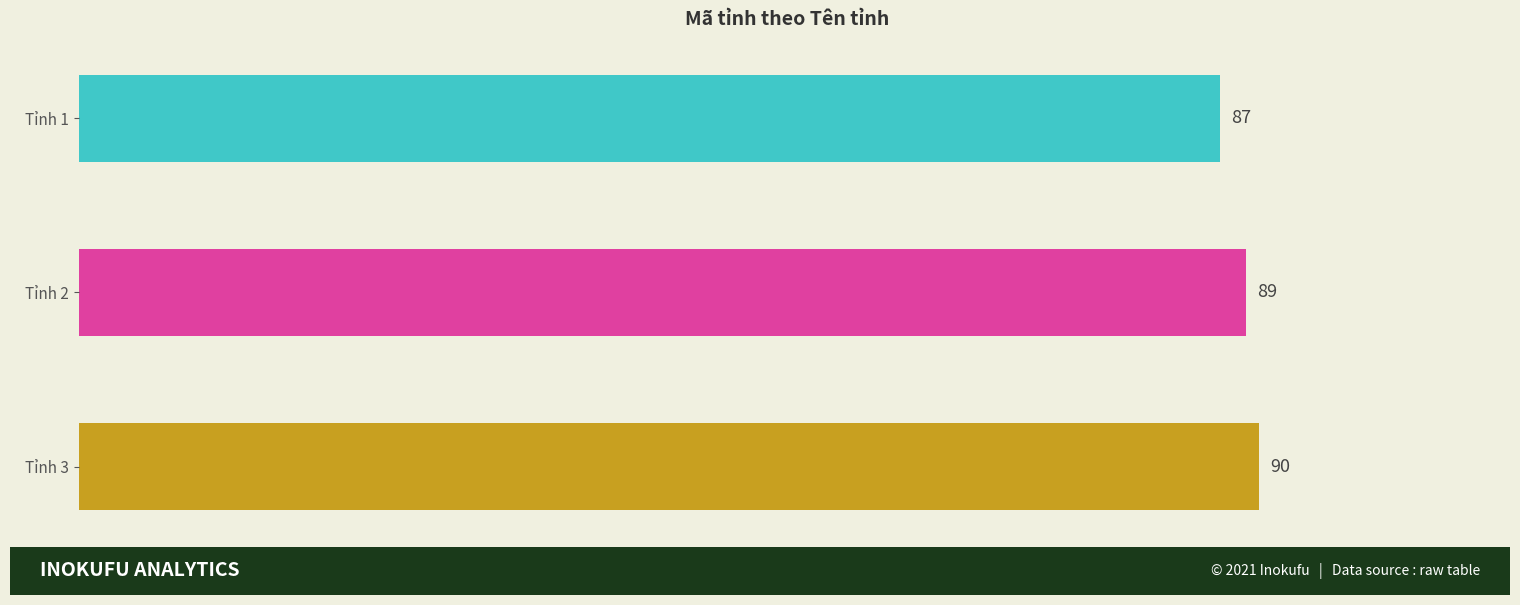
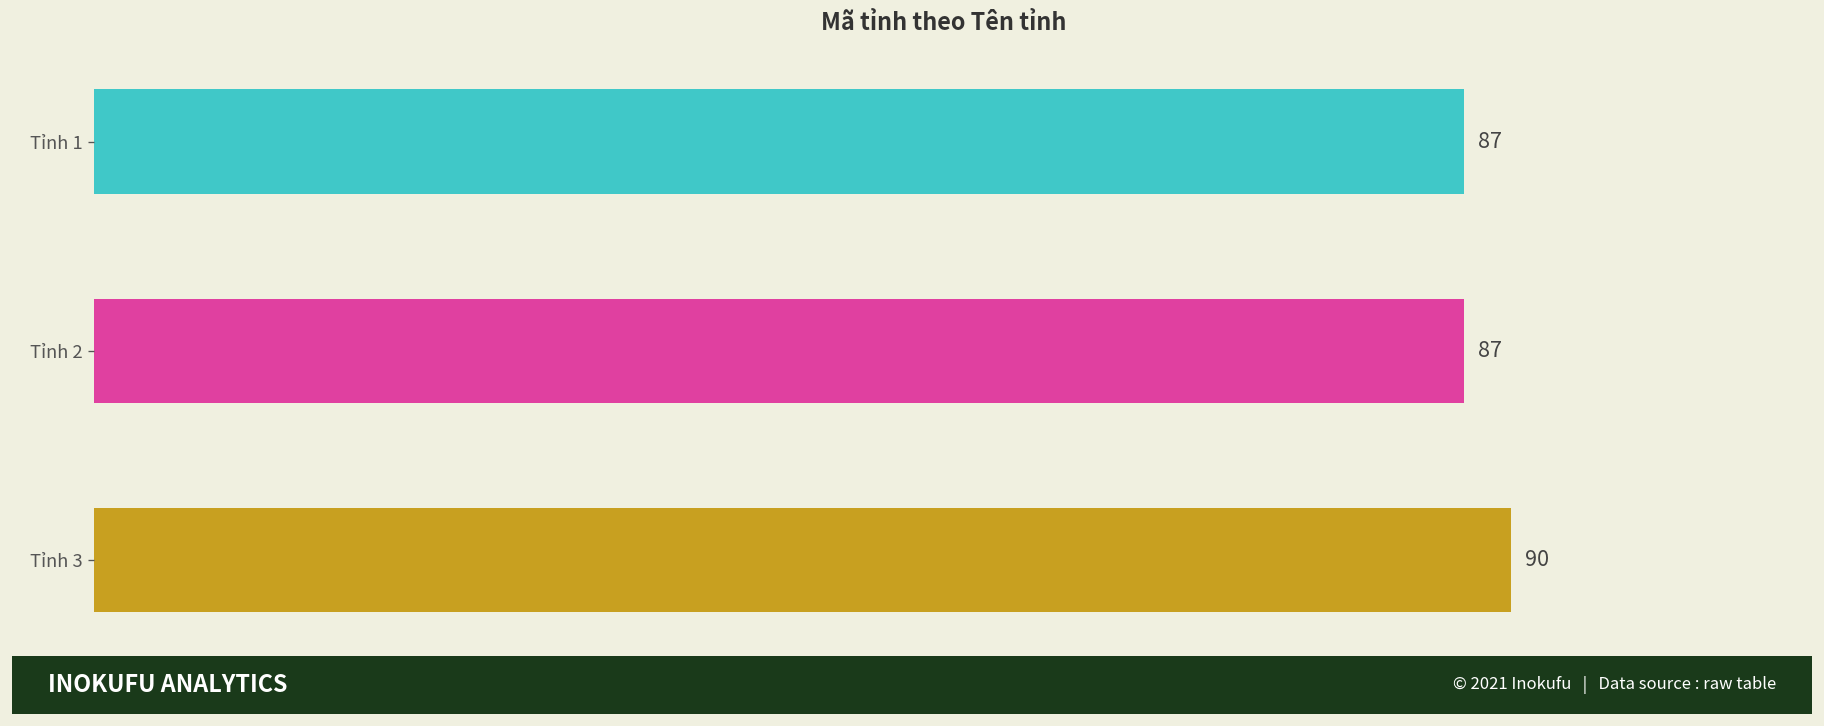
  {
    "Tỉnh 1": 87,
-   "Tỉnh 2": 89,
+   "Tỉnh 2": 87,
    "Tỉnh 3": 90
  }
